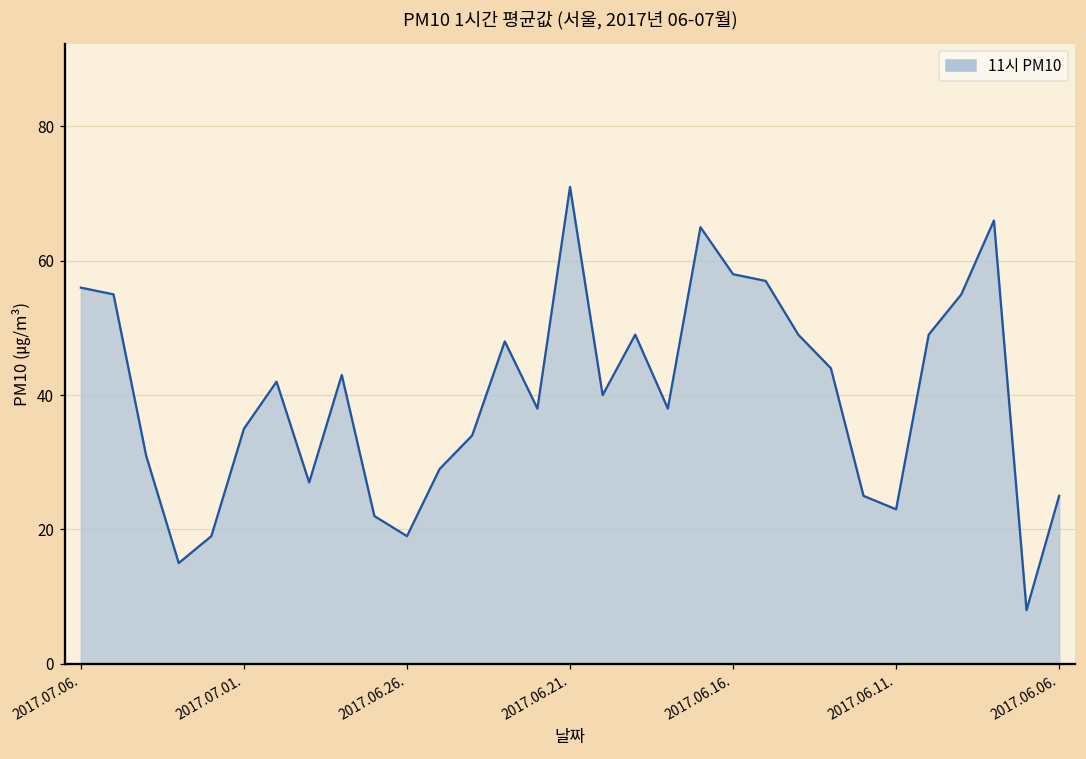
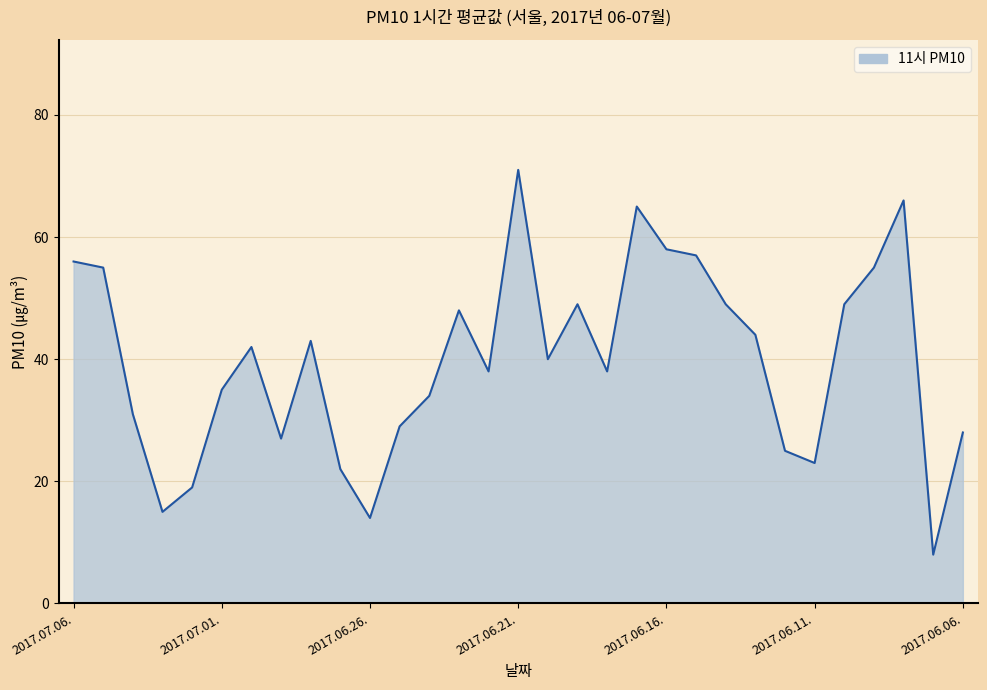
  {
    "2017.07.06.": 56,
    "2017.07.01.": 35,
-   "2017.06.26.": 19,
+   "2017.06.26.": 14,
    "2017.06.21.": 71,
    "2017.06.16.": 58,
    "2017.06.11.": 23,
-   "2017.06.06.": 25
+   "2017.06.06.": 28
  }
